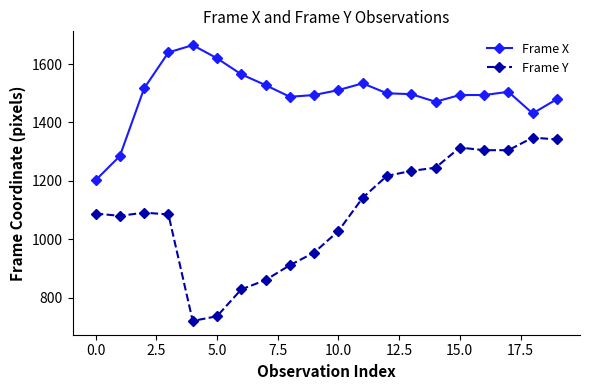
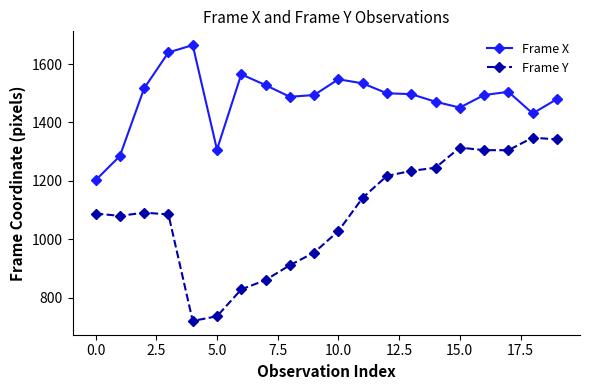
  {
    "Frame X": {
      "0.0": 1200,
-     "5.0": 1620,
-     "10.0": 1510,
-     "15.0": 1490
+     "5.0": 1310,
+     "10.0": 1550,
+     "15.0": 1450
    },
    "Frame Y": {
      "0.0": 1090,
      "5.0": 740,
      "10.0": 1030,
      "15.0": 1310
    }
  }
